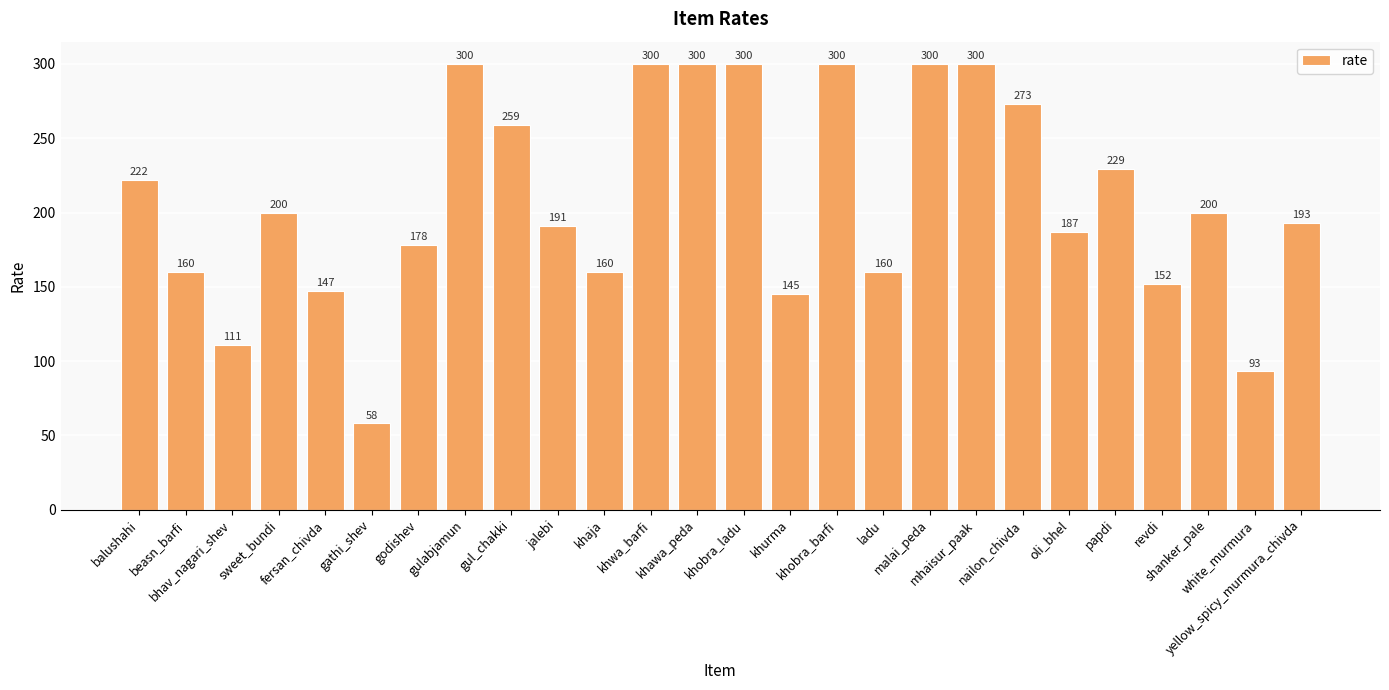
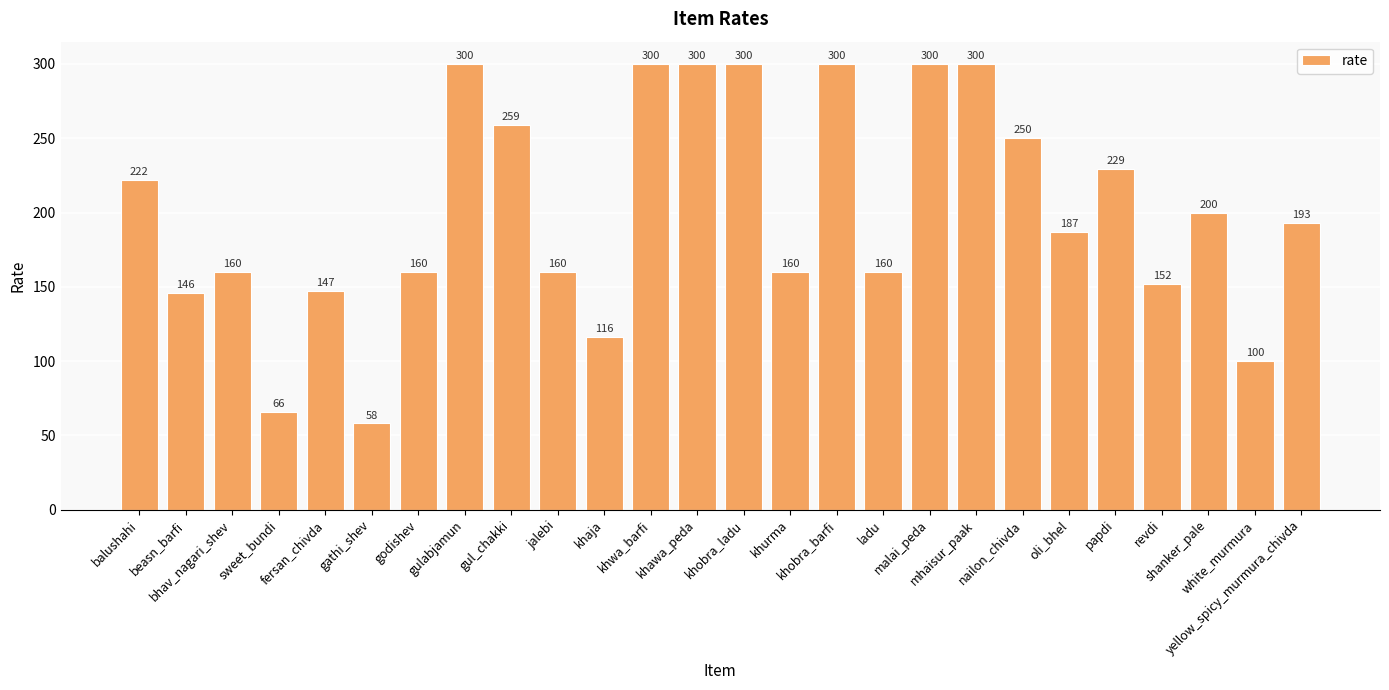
  {
    "balushahi": 222,
-   "beasn_barfi": 160,
-   "bhav_nagari_shev": 111,
-   "sweet_bundi": 200,
+   "beasn_barfi": 146,
+   "bhav_nagari_shev": 160,
+   "sweet_bundi": 66,
    "fersan_chivda": 147,
    "gathi_shev": 58,
-   "godishev": 178,
+   "godishev": 160,
    "gulabjamun": 300,
    "gul_chakki": 259,
-   "jalebi": 191,
-   "khaja": 160,
+   "jalebi": 160,
+   "khaja": 116,
    "khwa_barfi": 300,
    "khawa_peda": 300,
    "khobra_ladu": 300,
-   "khurma": 145,
+   "khurma": 160,
    "khobra_barfi": 300,
    "ladu": 160,
    "malai_peda": 300,
    "mhaisur_paak": 300,
-   "nailon_chivda": 273,
+   "nailon_chivda": 250,
    "oli_bhel": 187,
    "papdi": 229,
    "revdi": 152,
    "shanker_pale": 200,
-   "white_murmura": 93,
+   "white_murmura": 100,
    "yellow_spicy_murmura_chivda": 193
  }
